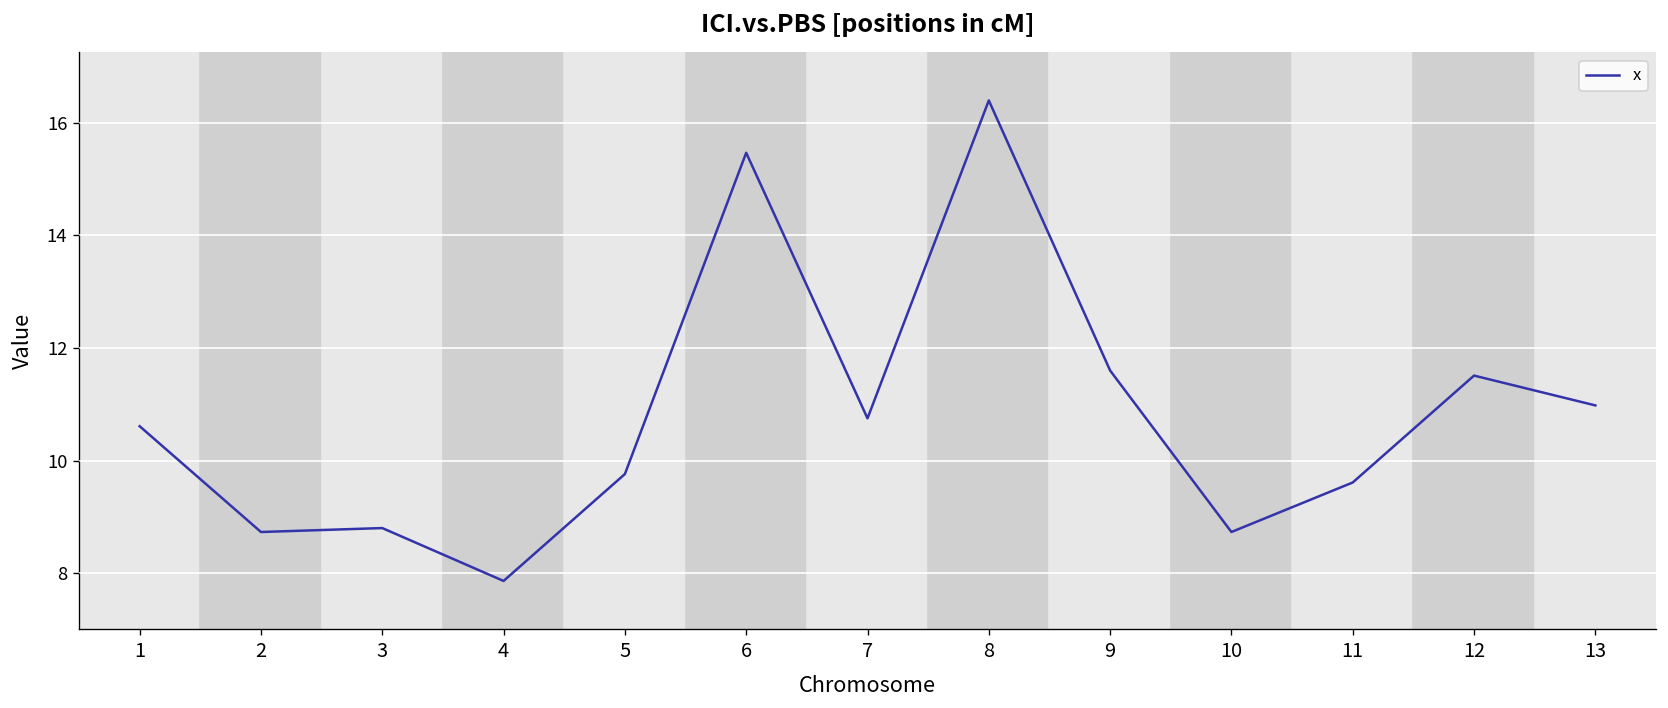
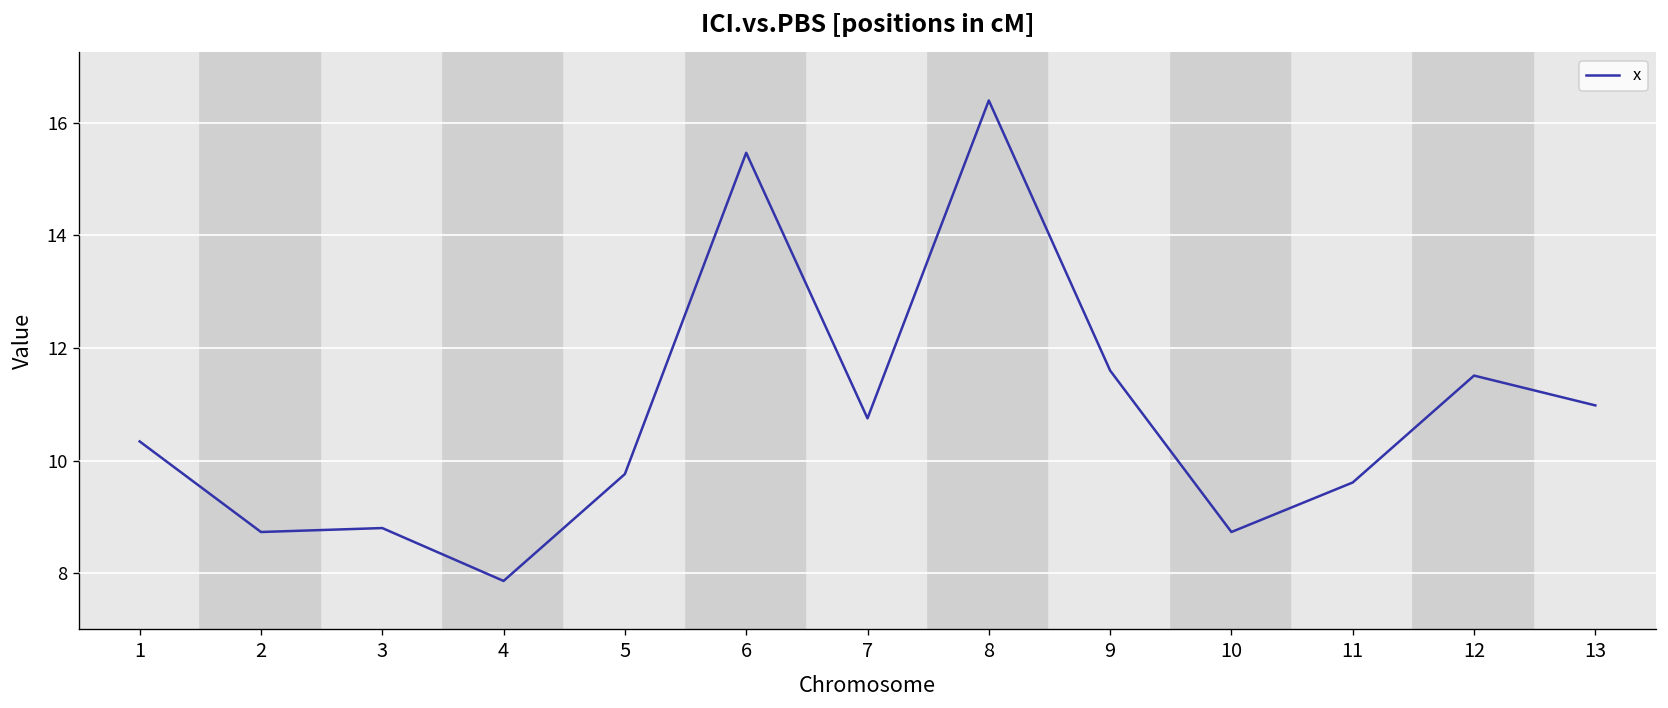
  {
-   "1": 10.6,
+   "1": 10.3,
    "2": 8.7,
    "3": 8.8,
    "4": 7.9,
    "5": 9.8,
    "6": 15.5,
    "7": 10.8,
    "8": 16.4,
    "9": 11.6,
    "10": 8.7,
    "11": 9.6,
    "12": 11.5,
    "13": 11.0
  }
